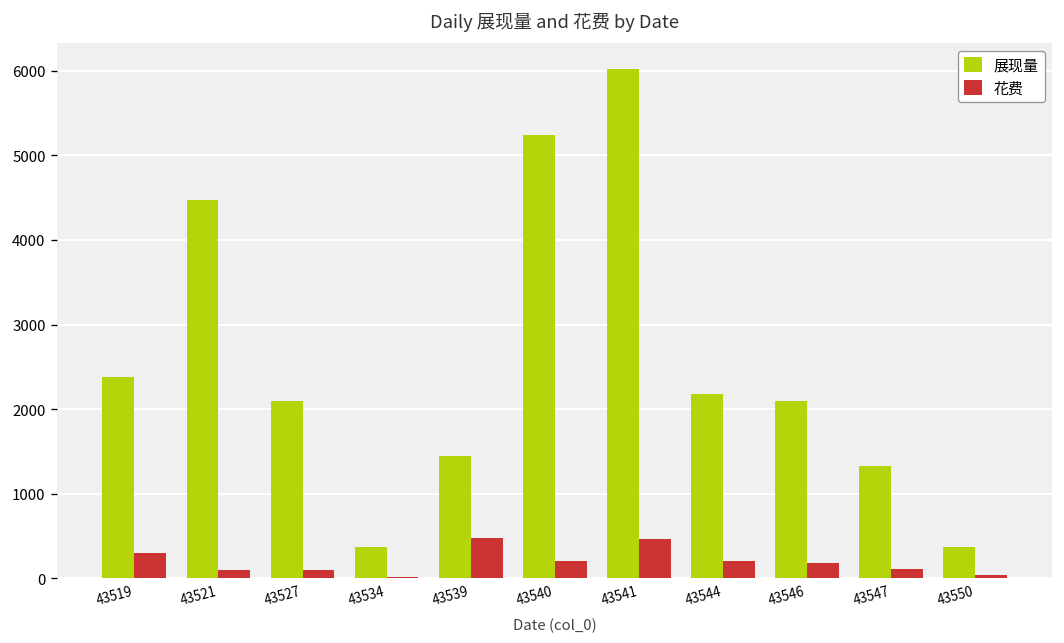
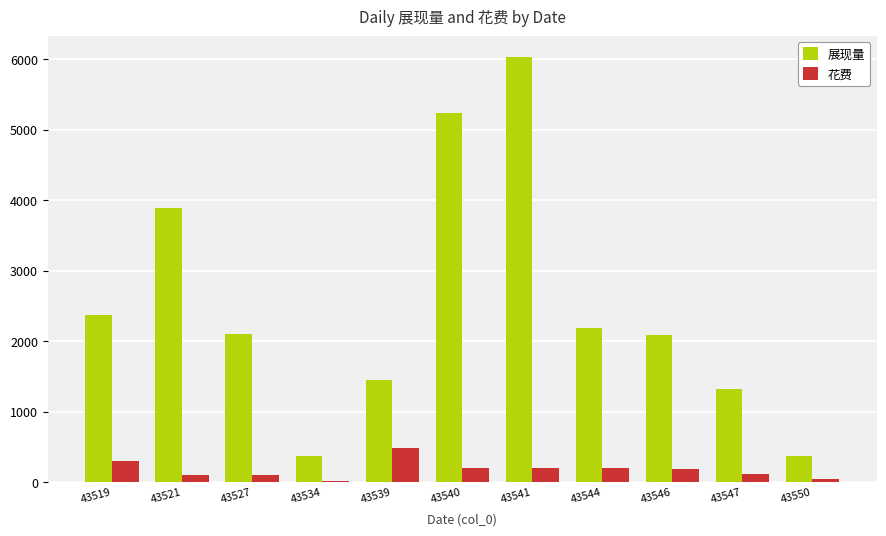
  {
    "展现量": {
      "43519": 2400,
-     "43521": 4500,
+     "43521": 3900,
      "43527": 2100,
      "43534": 400,
      "43539": 1400,
      "43540": 5200,
      "43541": 6000,
      "43544": 2200,
      "43546": 2100,
      "43547": 1300,
      "43550": 400
    },
    "花费": {
      "43519": 300,
      "43521": 100,
      "43527": 100,
      "43539": 500,
      "43540": 200,
-     "43541": 500,
+     "43541": 200,
      "43544": 200,
      "43546": 200,
      "43547": 100,
      "43550": 0
    }
  }
